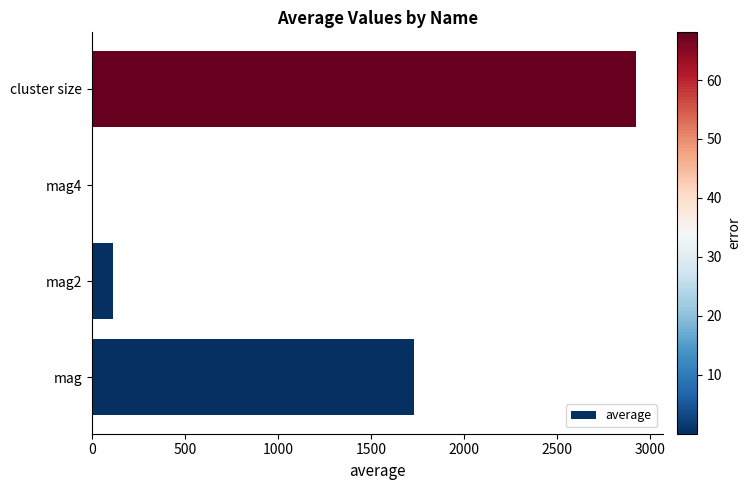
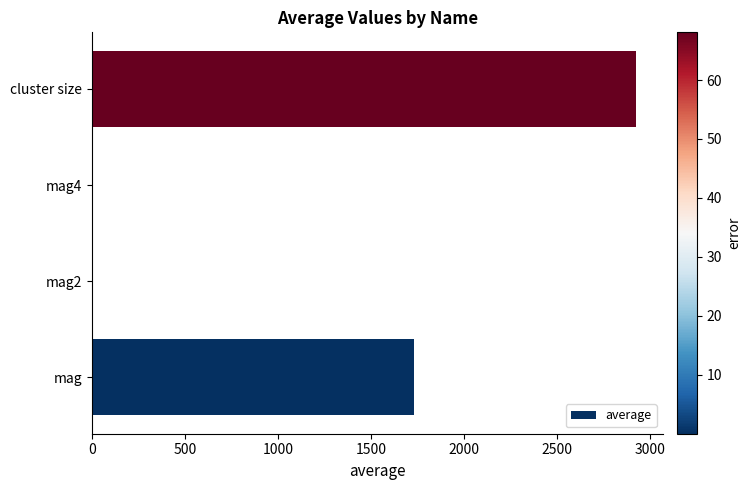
  {
    "cluster size": 2920,
-   "mag2": 120,
+   "mag2": 0,
    "mag": 1730
  }
